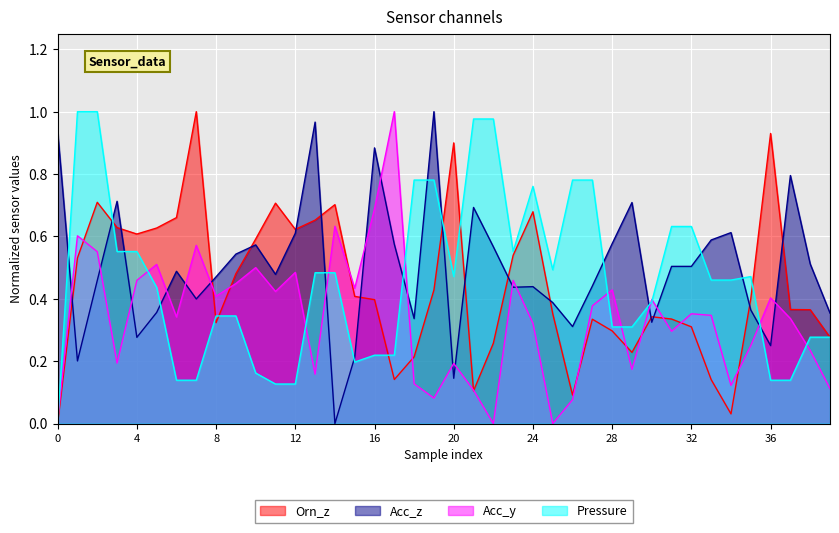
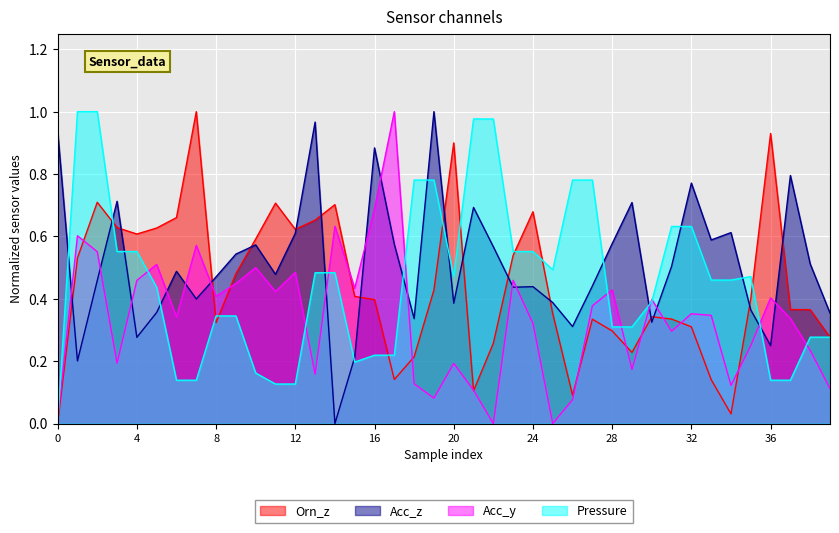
  {
    "Orn_z": {
      "4": 0.61,
      "8": 0.32,
      "12": 0.62,
      "16": 0.40,
      "20": 0.90,
      "24": 0.68,
      "28": 0.30,
      "32": 0.31,
      "36": 0.93
    },
    "Acc_z": {
      "0": 0.94,
      "4": 0.28,
      "8": 0.47,
      "12": 0.61,
      "16": 0.88,
-     "20": 0.15,
+     "20": 0.39,
      "24": 0.44,
      "28": 0.58,
-     "32": 0.50,
+     "32": 0.77,
      "36": 0.25
    },
    "Acc_y": {
      "0": 0.01,
      "4": 0.46,
      "8": 0.41,
      "12": 0.48,
      "16": 0.69,
      "20": 0.19,
      "24": 0.32,
      "28": 0.43,
      "32": 0.35,
      "36": 0.40
    },
    "Pressure": {
      "4": 0.55,
      "8": 0.35,
      "12": 0.13,
      "16": 0.22,
      "20": 0.47,
-     "24": 0.76,
+     "24": 0.55,
      "28": 0.31,
      "32": 0.63,
      "36": 0.14
    }
  }
